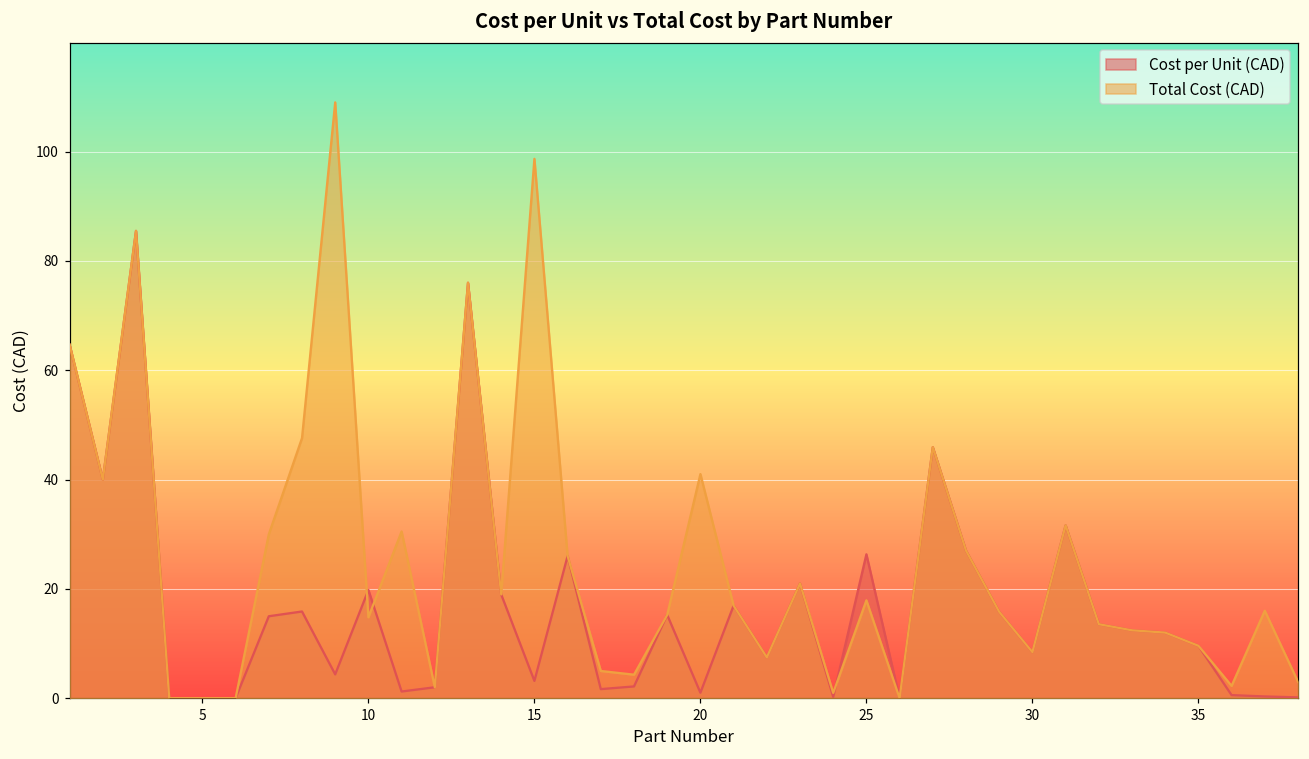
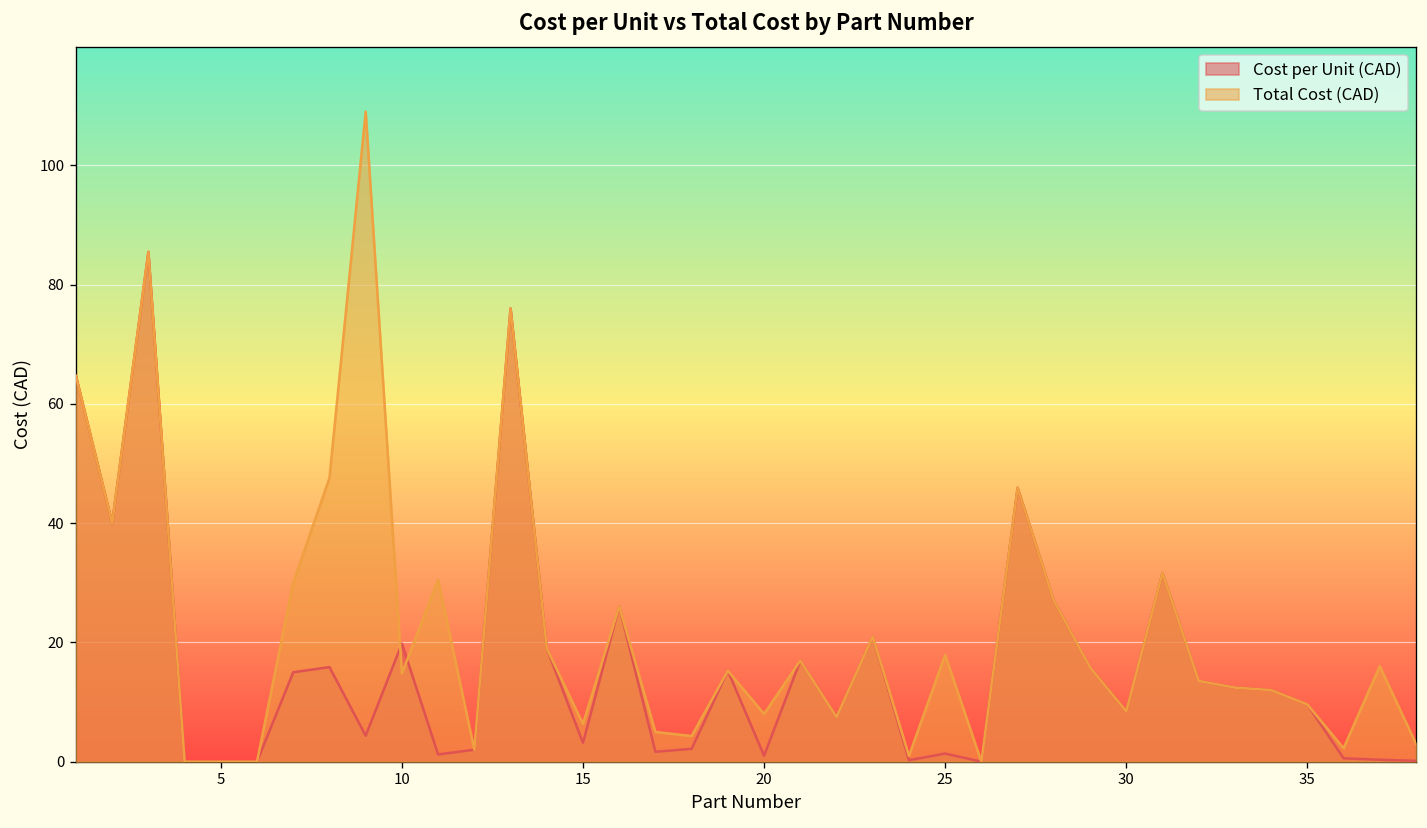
  {
    "Cost per Unit (CAD)": {
      "10": 20,
      "15": 3,
      "20": 1,
-     "25": 26
+     "25": 1
    },
    "Total Cost (CAD)": {
      "10": 15,
-     "15": 99,
-     "20": 41,
+     "15": 6,
+     "20": 8,
      "25": 18
    }
  }
